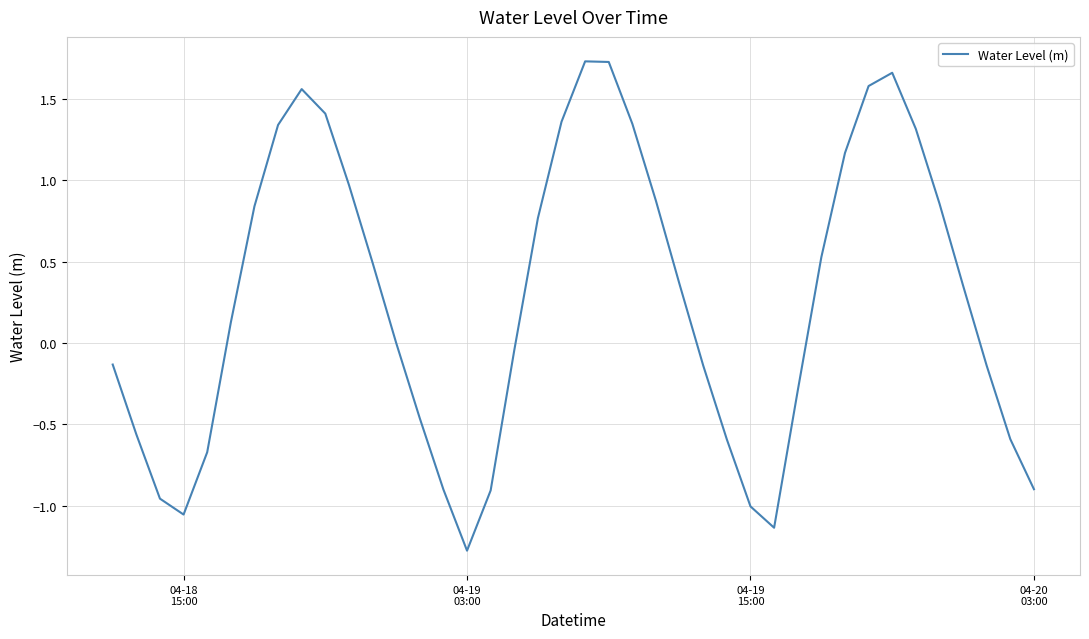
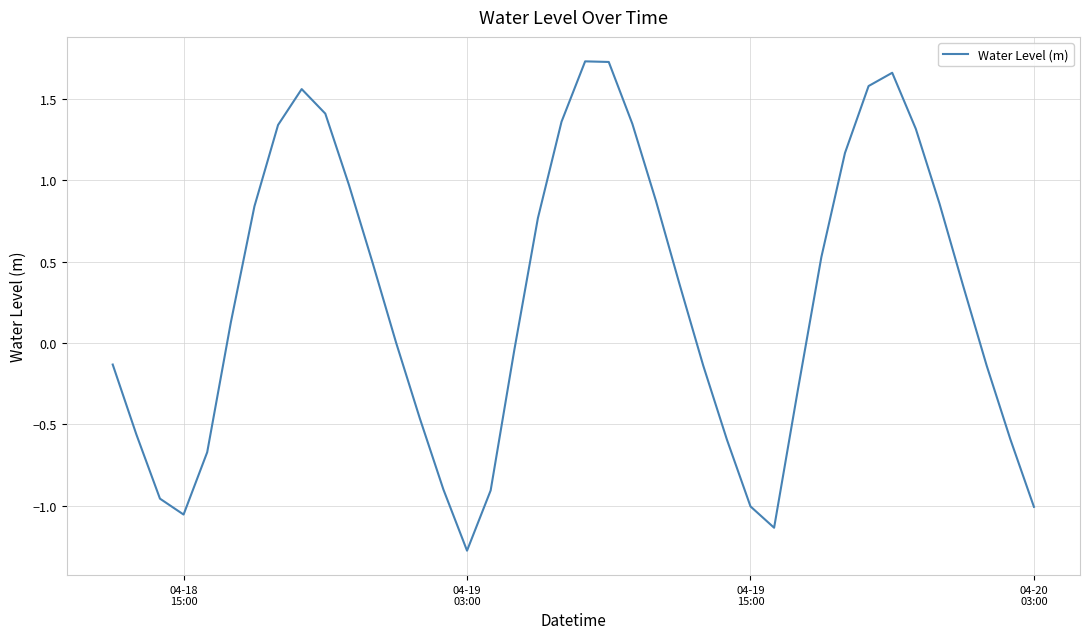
  {
    "04-18 15:00": -1.06,
    "04-19 03:00": -1.28,
    "04-19 15:00": -1.01,
-   "04-20 03:00": -0.90
+   "04-20 03:00": -1.01
  }
